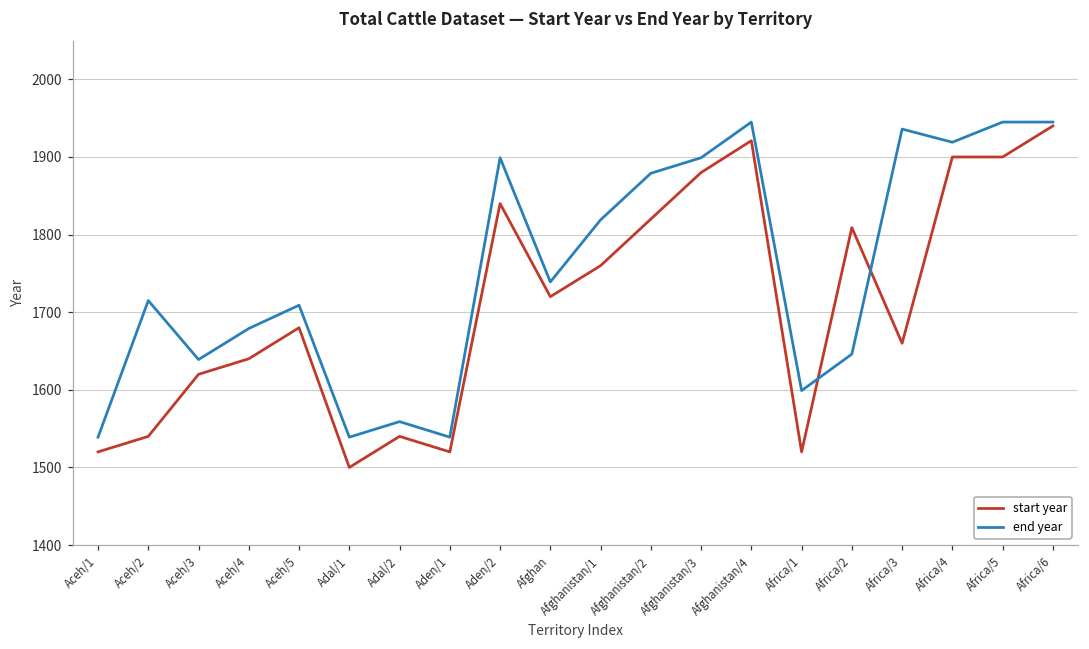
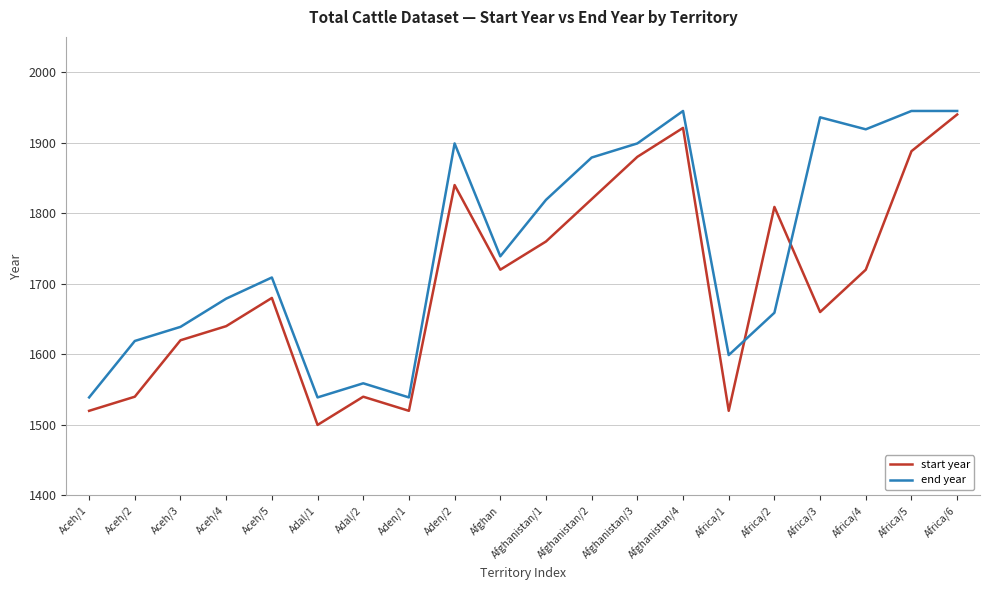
  {
    "start year": {
      "Aceh/1": 1520,
      "Aceh/2": 1540,
      "Aceh/3": 1620,
      "Aceh/4": 1640,
      "Aceh/5": 1680,
      "Adal/1": 1500,
      "Adal/2": 1540,
      "Aden/1": 1520,
      "Aden/2": 1840,
      "Afghan": 1720,
      "Afghanistan/1": 1760,
      "Afghanistan/2": 1820,
      "Afghanistan/3": 1880,
      "Afghanistan/4": 1920,
      "Africa/1": 1520,
      "Africa/2": 1810,
      "Africa/3": 1660,
-     "Africa/4": 1900,
-     "Africa/5": 1900,
+     "Africa/4": 1720,
+     "Africa/5": 1890,
      "Africa/6": 1940
    },
    "end year": {
      "Aceh/1": 1540,
-     "Aceh/2": 1720,
+     "Aceh/2": 1620,
      "Aceh/3": 1640,
      "Aceh/4": 1680,
      "Aceh/5": 1710,
      "Adal/1": 1540,
      "Adal/2": 1560,
      "Aden/1": 1540,
      "Aden/2": 1900,
      "Afghan": 1740,
      "Afghanistan/1": 1820,
      "Afghanistan/2": 1880,
      "Afghanistan/3": 1900,
      "Afghanistan/4": 1950,
      "Africa/1": 1600,
-     "Africa/2": 1650,
+     "Africa/2": 1660,
      "Africa/3": 1940,
      "Africa/4": 1920,
      "Africa/5": 1950,
      "Africa/6": 1950
    }
  }
